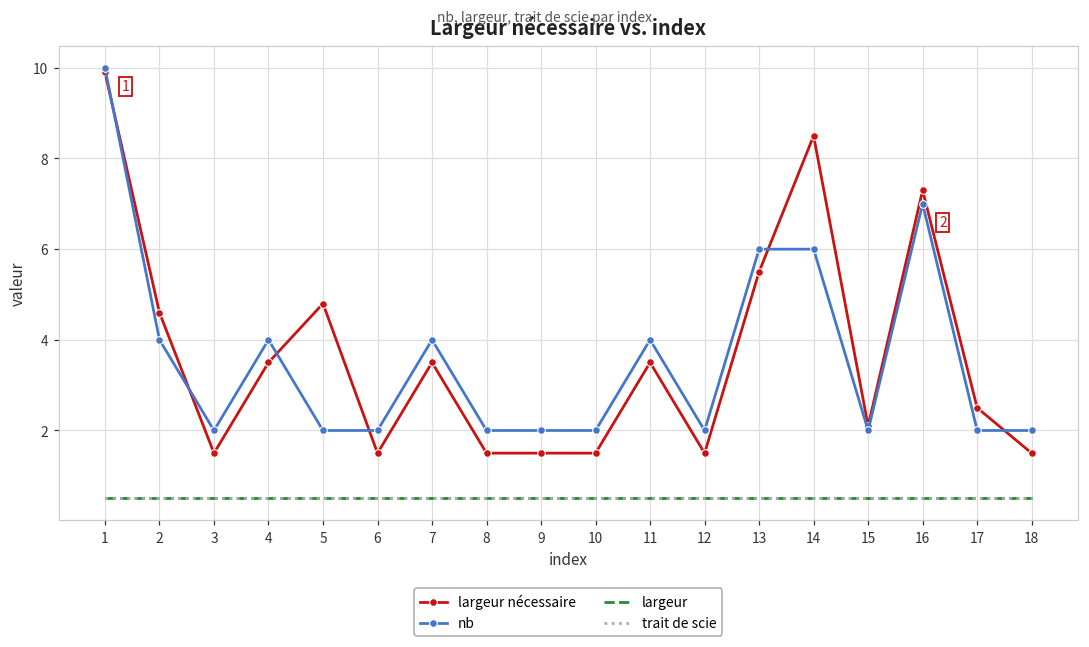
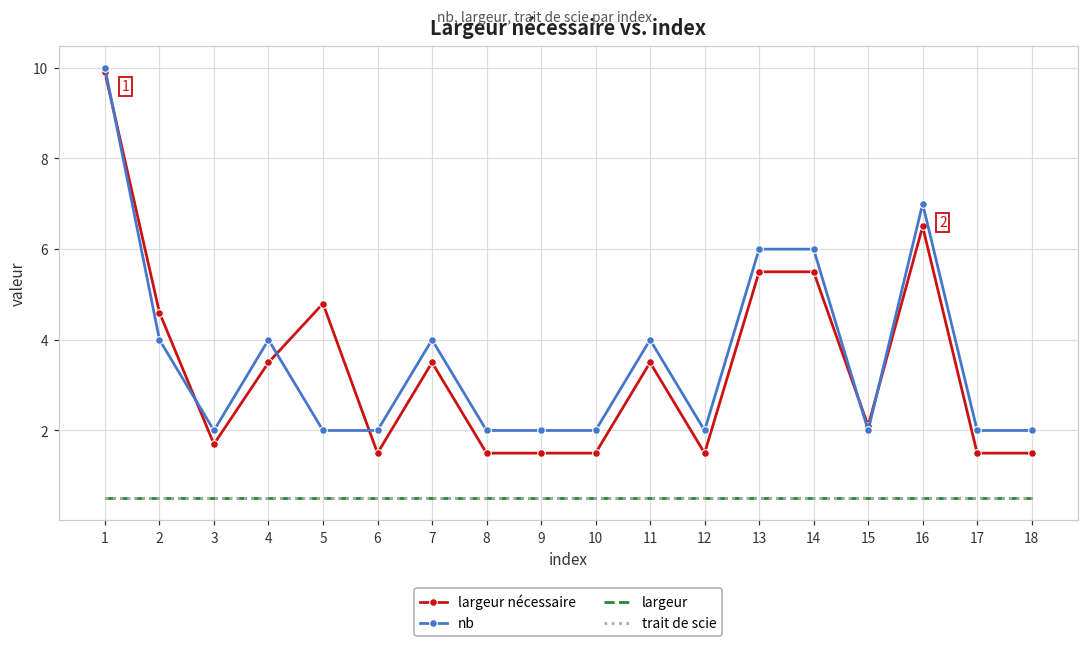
  {
    "largeur nécessaire": {
      "2": 4.6,
-     "3": 1.5,
+     "3": 1.7,
      "4": 3.5,
      "5": 4.8,
      "6": 1.5,
      "7": 3.5,
      "8": 1.5,
      "9": 1.5,
      "10": 1.5,
      "11": 3.5,
      "12": 1.5,
      "13": 5.5,
-     "14": 8.5,
+     "14": 5.5,
      "15": 2.1,
-     "16": 7.3,
-     "17": 2.5,
+     "16": 6.5,
+     "17": 1.5,
      "18": 1.5
    },
    "nb": {
      "1": 10.0,
      "2": 4.0,
      "3": 2.0,
      "4": 4.0,
      "5": 2.0,
      "6": 2.0,
      "7": 4.0,
      "8": 2.0,
      "9": 2.0,
      "10": 2.0,
      "11": 4.0,
      "12": 2.0,
      "13": 6.0,
      "14": 6.0,
      "15": 2.0,
      "16": 7.0,
      "17": 2.0,
      "18": 2.0
    },
    "trait de scie": {
      "1": 0.5,
      "2": 0.5,
      "3": 0.5,
      "4": 0.5,
      "5": 0.5,
      "6": 0.5,
      "7": 0.5,
      "8": 0.5,
      "9": 0.5,
      "10": 0.5,
      "11": 0.5,
      "12": 0.5,
      "13": 0.5,
      "14": 0.5,
      "15": 0.5,
      "16": 0.5,
      "17": 0.5,
      "18": 0.5
    }
  }
